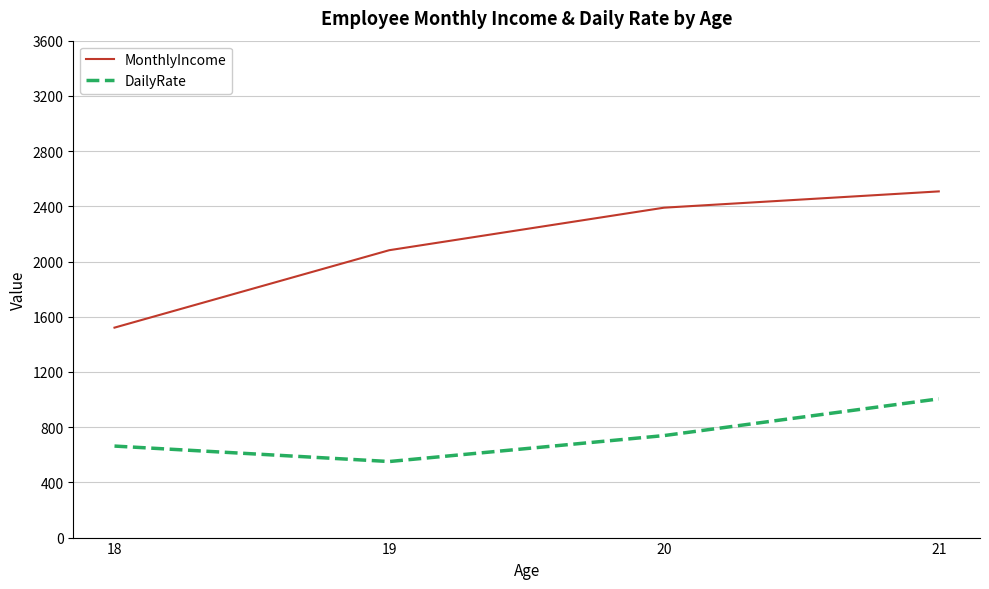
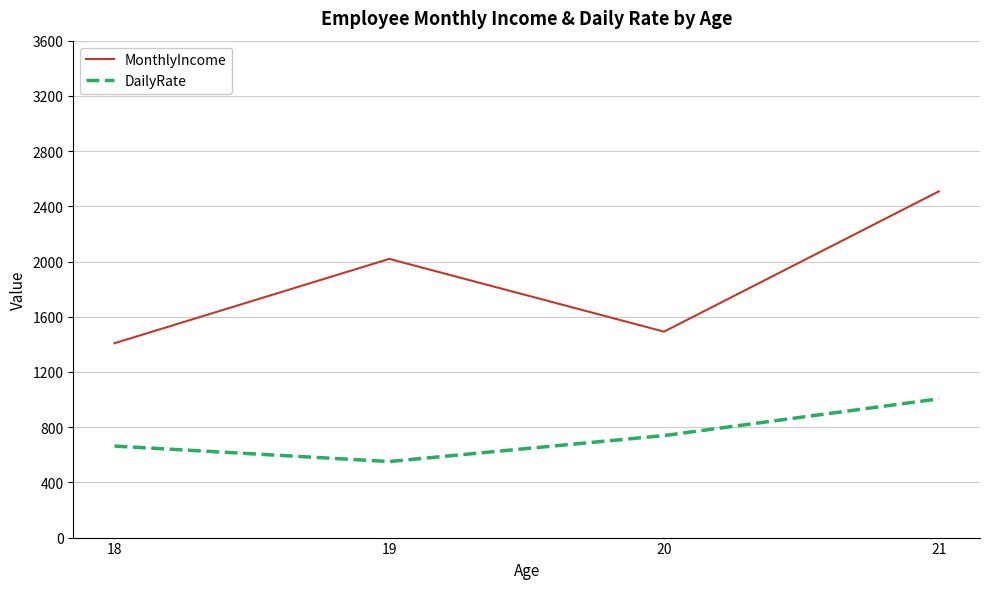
  {
    "MonthlyIncome": {
-     "18": 1520,
-     "19": 2080,
-     "20": 2390,
+     "18": 1410,
+     "19": 2020,
+     "20": 1490,
      "21": 2510
    },
    "DailyRate": {
      "18": 660,
      "19": 550,
      "20": 740,
      "21": 1010
    }
  }
